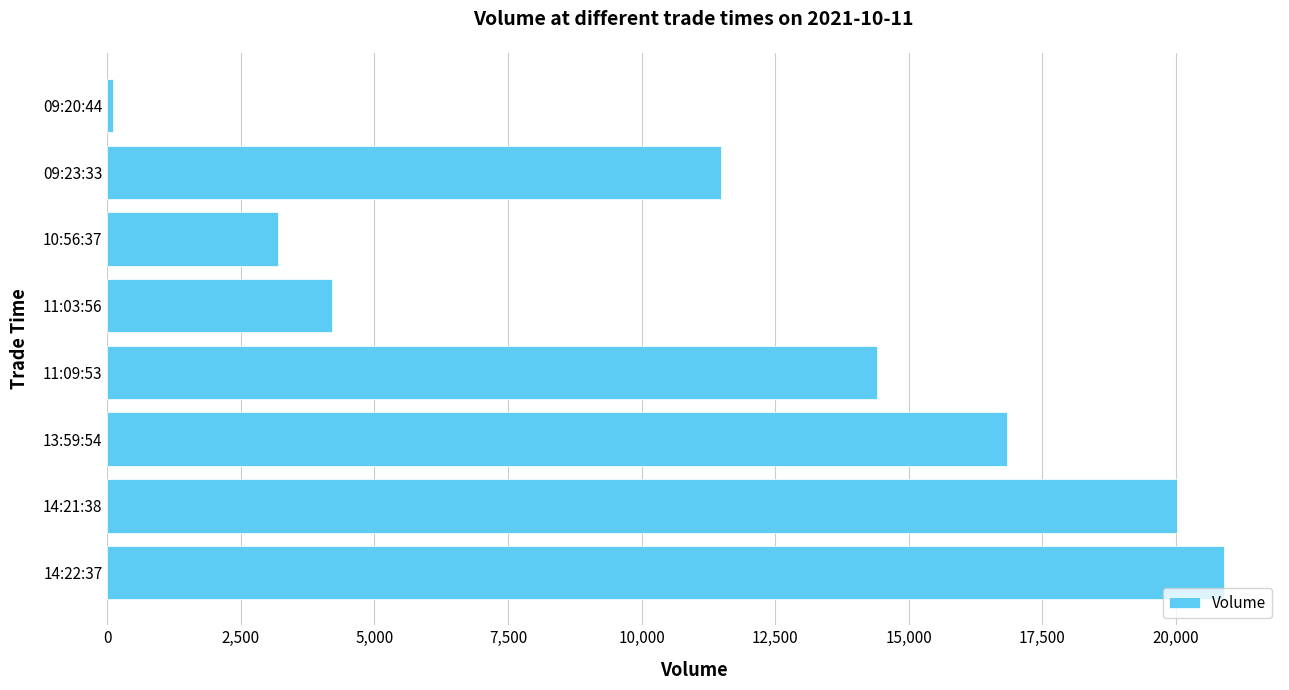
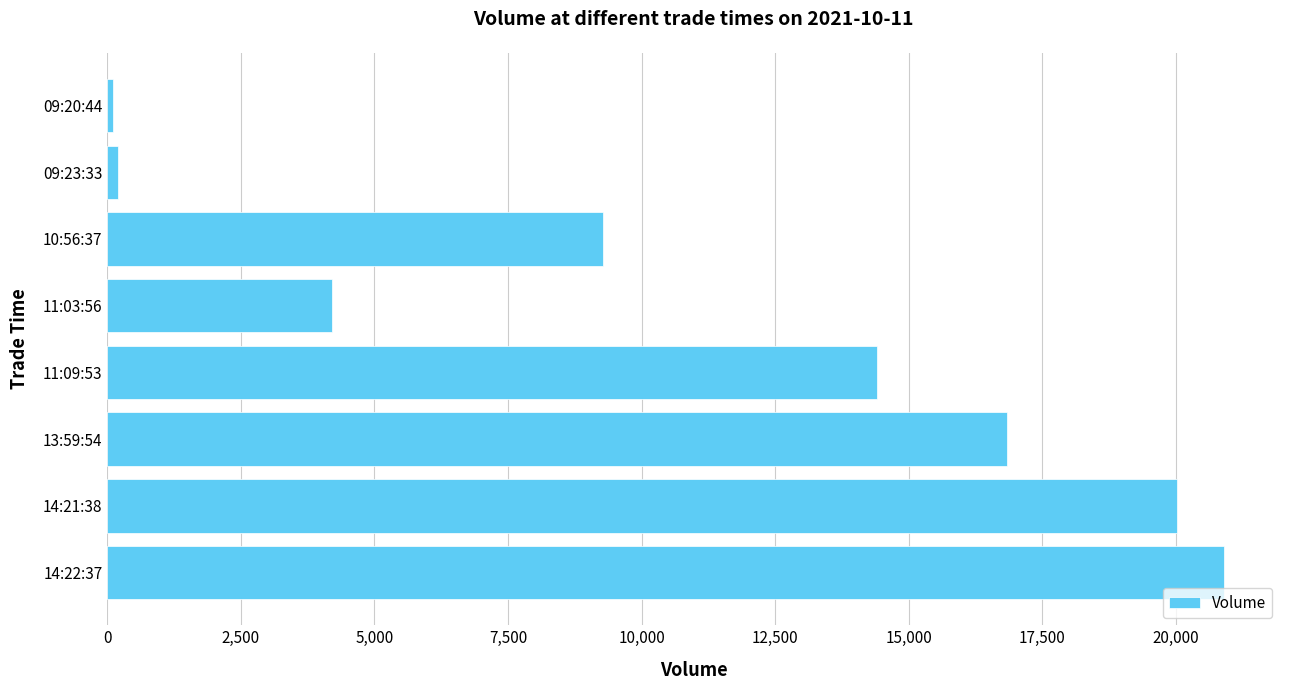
  {
    "09:20:44": "100",
-   "09:23:33": "11,500",
-   "10:56:37": "3,200",
+   "09:23:33": "200",
+   "10:56:37": "9,300",
    "11:03:56": "4,200",
    "11:09:53": "14,400",
    "13:59:54": "16,800",
    "14:21:38": "20,000",
    "14:22:37": "20,900"
  }
